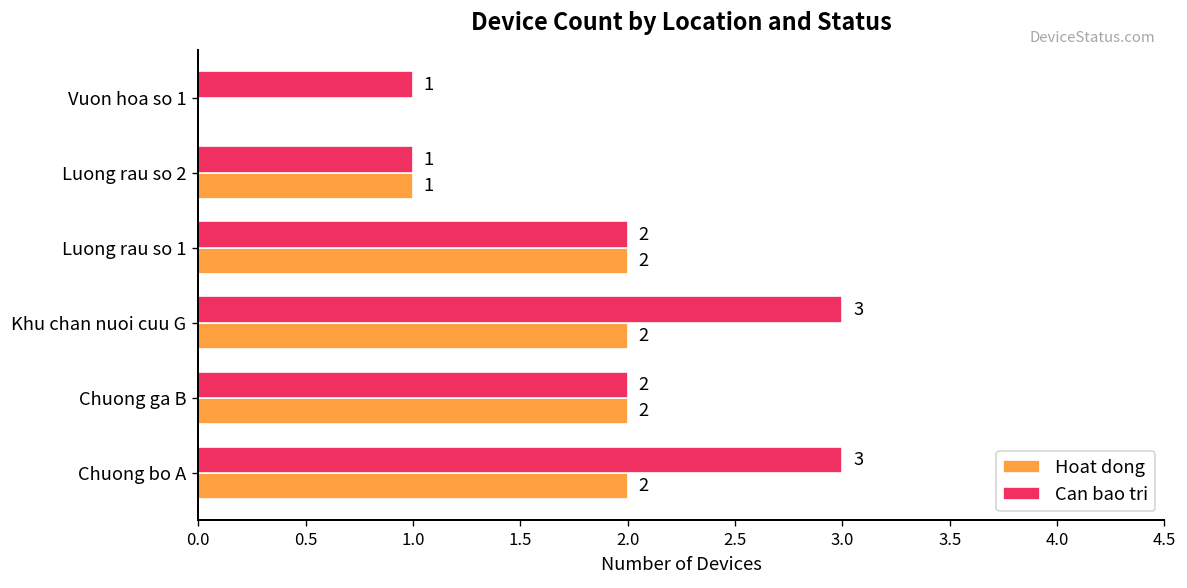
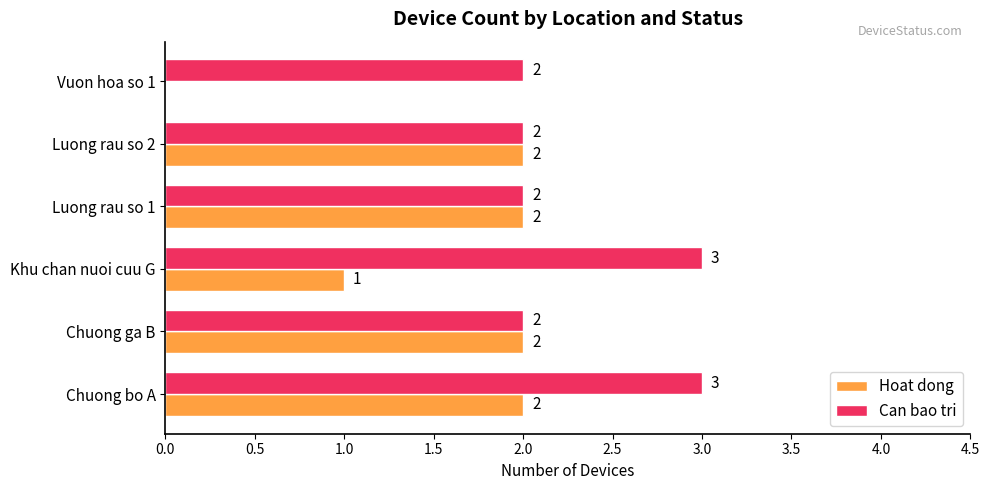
  {
    "Hoat dong": {
-     "Luong rau so 2": 1,
+     "Luong rau so 2": 2,
      "Luong rau so 1": 2,
-     "Khu chan nuoi cuu G": 2,
+     "Khu chan nuoi cuu G": 1,
      "Chuong ga B": 2,
      "Chuong bo A": 2
    },
    "Can bao tri": {
-     "Vuon hoa so 1": 1,
-     "Luong rau so 2": 1,
+     "Vuon hoa so 1": 2,
+     "Luong rau so 2": 2,
      "Luong rau so 1": 2,
      "Khu chan nuoi cuu G": 3,
      "Chuong ga B": 2,
      "Chuong bo A": 3
    }
  }
